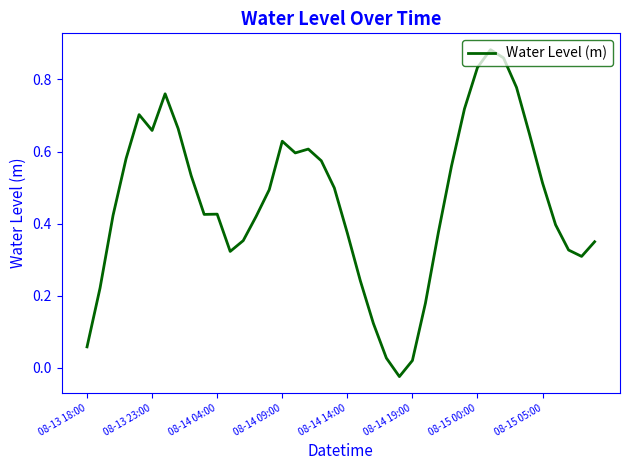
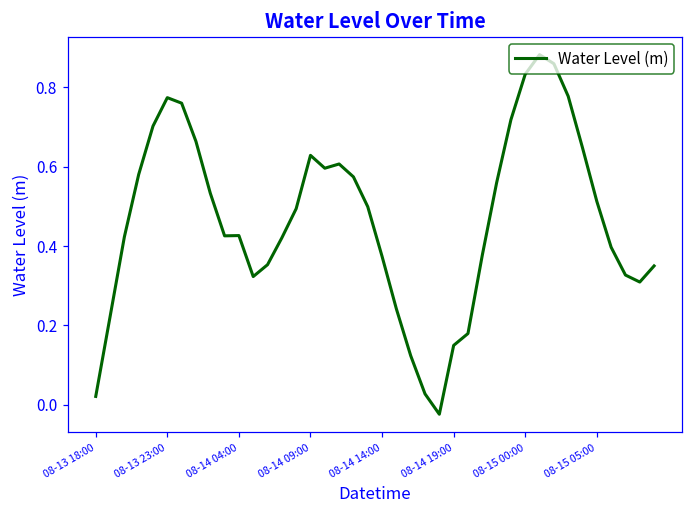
  {
-   "08-13 18:00": 0.06,
-   "08-13 23:00": 0.66,
+   "08-13 18:00": 0.02,
+   "08-13 23:00": 0.77,
    "08-14 04:00": 0.43,
    "08-14 09:00": 0.63,
    "08-14 14:00": 0.37,
-   "08-14 19:00": 0.02,
+   "08-14 19:00": 0.15,
    "08-15 00:00": 0.83,
    "08-15 05:00": 0.51
  }
